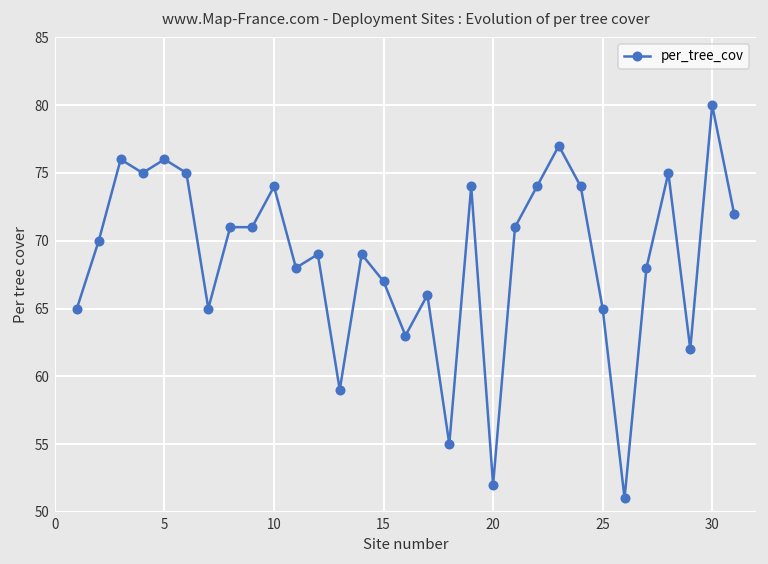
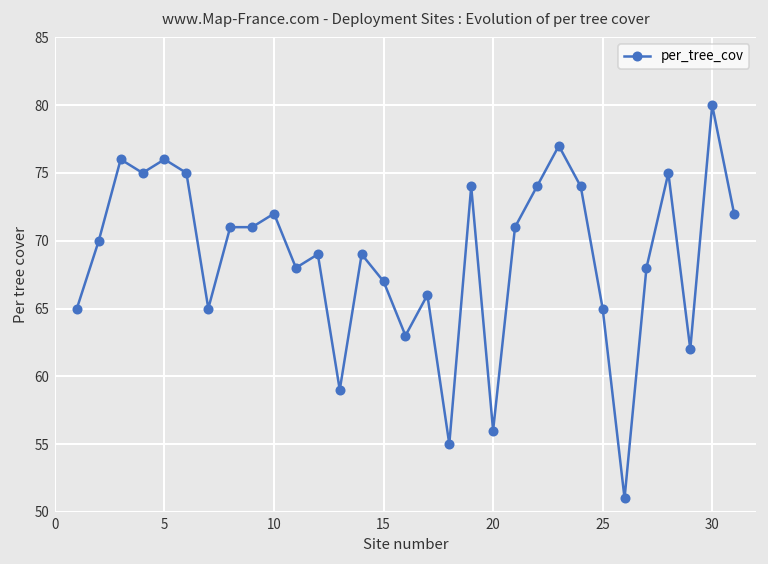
  {
    "5": 76,
-   "10": 74,
+   "10": 72,
    "15": 67,
-   "20": 52,
+   "20": 56,
    "25": 65,
    "30": 80
  }
